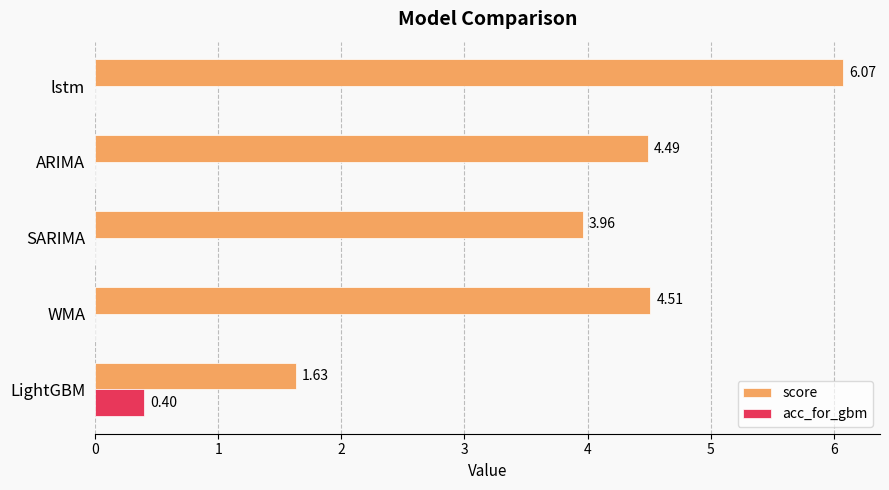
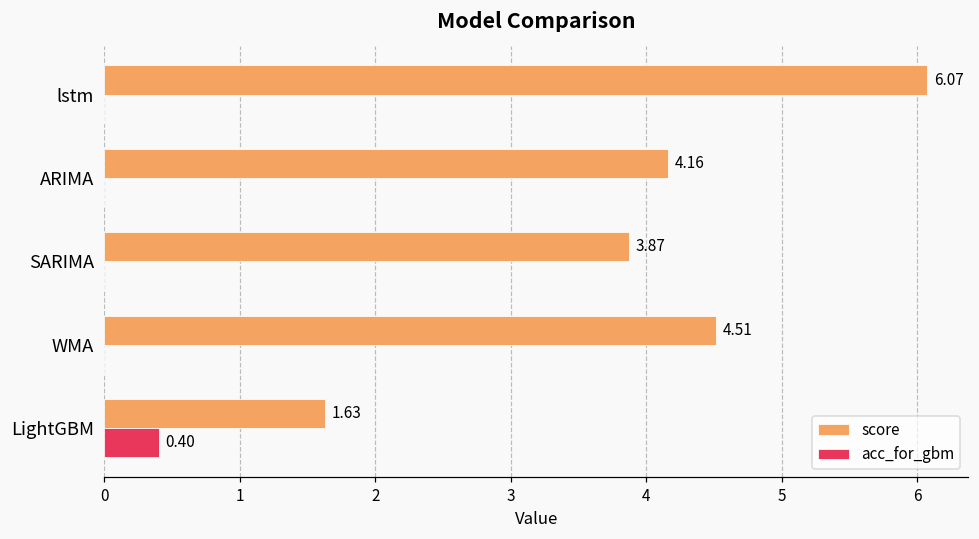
  {
    "score": {
      "lstm": 6.07,
-     "ARIMA": 4.49,
-     "SARIMA": 3.96,
+     "ARIMA": 4.16,
+     "SARIMA": 3.87,
      "WMA": 4.51,
      "LightGBM": 1.63
    },
    "acc_for_gbm": {
      "LightGBM": 0.40
    }
  }
